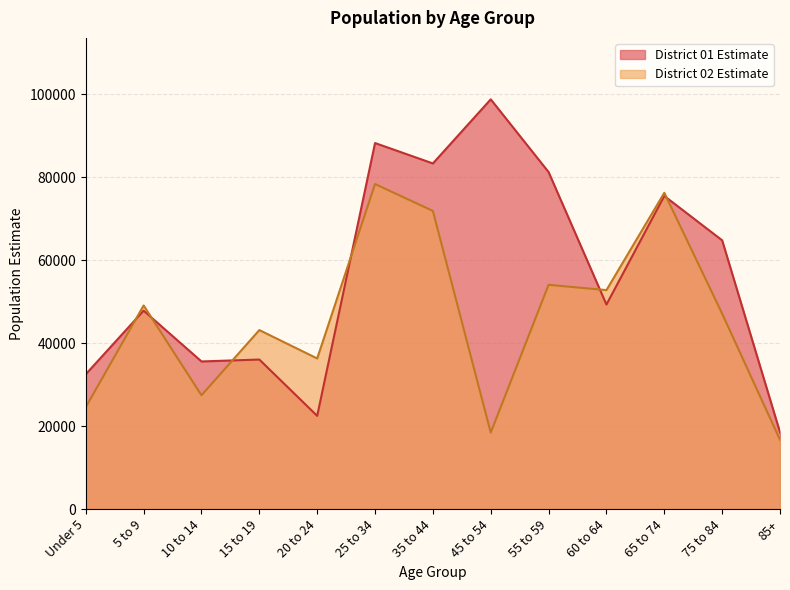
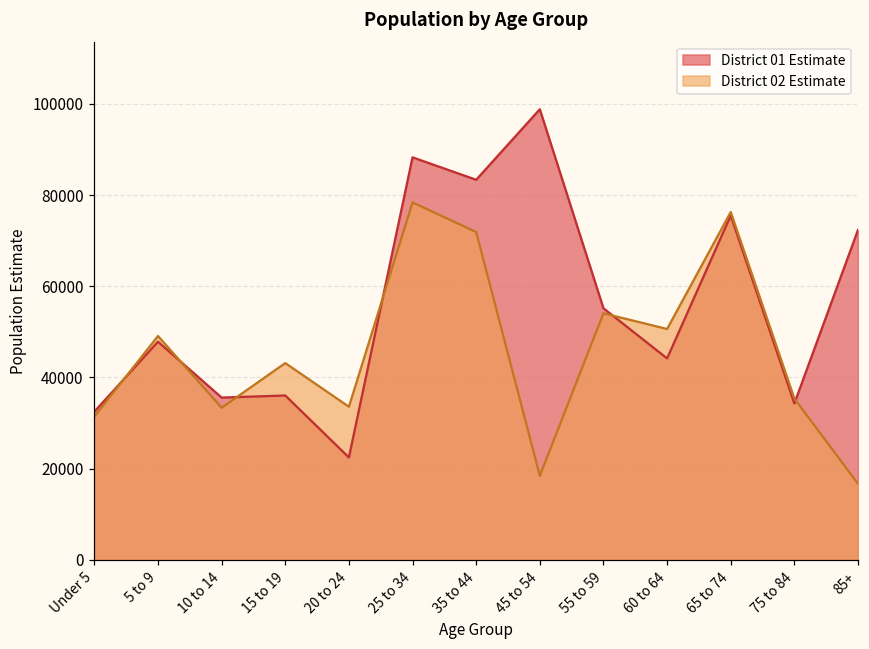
  {
    "District 01 Estimate": {
      "Under 5": 33000,
      "5 to 9": 48000,
      "10 to 14": 36000,
      "15 to 19": 36000,
      "20 to 24": 22000,
      "25 to 34": 88000,
      "35 to 44": 83000,
      "45 to 54": 99000,
-     "55 to 59": 81000,
-     "60 to 64": 49000,
+     "55 to 59": 55000,
+     "60 to 64": 44000,
      "65 to 74": 76000,
-     "75 to 84": 65000,
-     "85+": 19000
+     "75 to 84": 34000,
+     "85+": 72000
    },
    "District 02 Estimate": {
-     "Under 5": 25000,
+     "Under 5": 31000,
      "5 to 9": 49000,
-     "10 to 14": 27000,
+     "10 to 14": 33000,
      "15 to 19": 43000,
-     "20 to 24": 36000,
+     "20 to 24": 34000,
      "25 to 34": 78000,
      "35 to 44": 72000,
      "45 to 54": 18000,
      "55 to 59": 54000,
-     "60 to 64": 53000,
+     "60 to 64": 51000,
      "65 to 74": 76000,
-     "75 to 84": 47000,
+     "75 to 84": 35000,
      "85+": 17000
    }
  }
